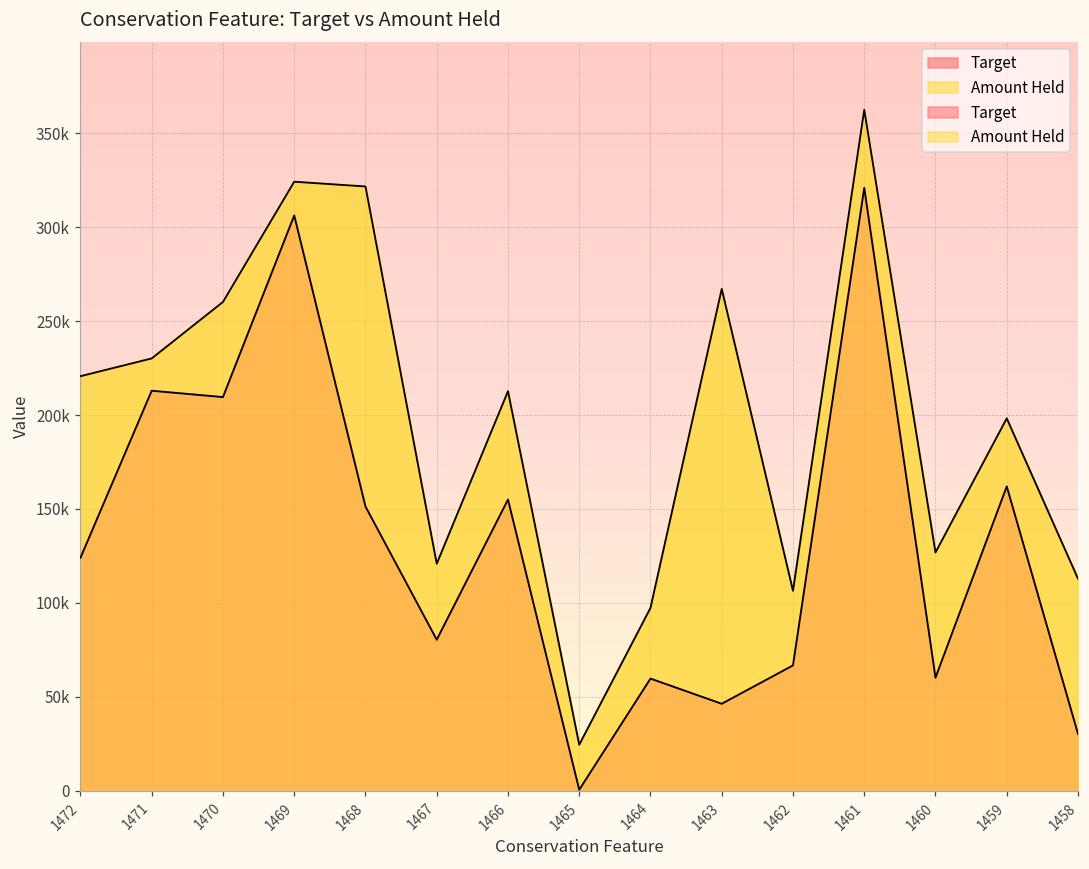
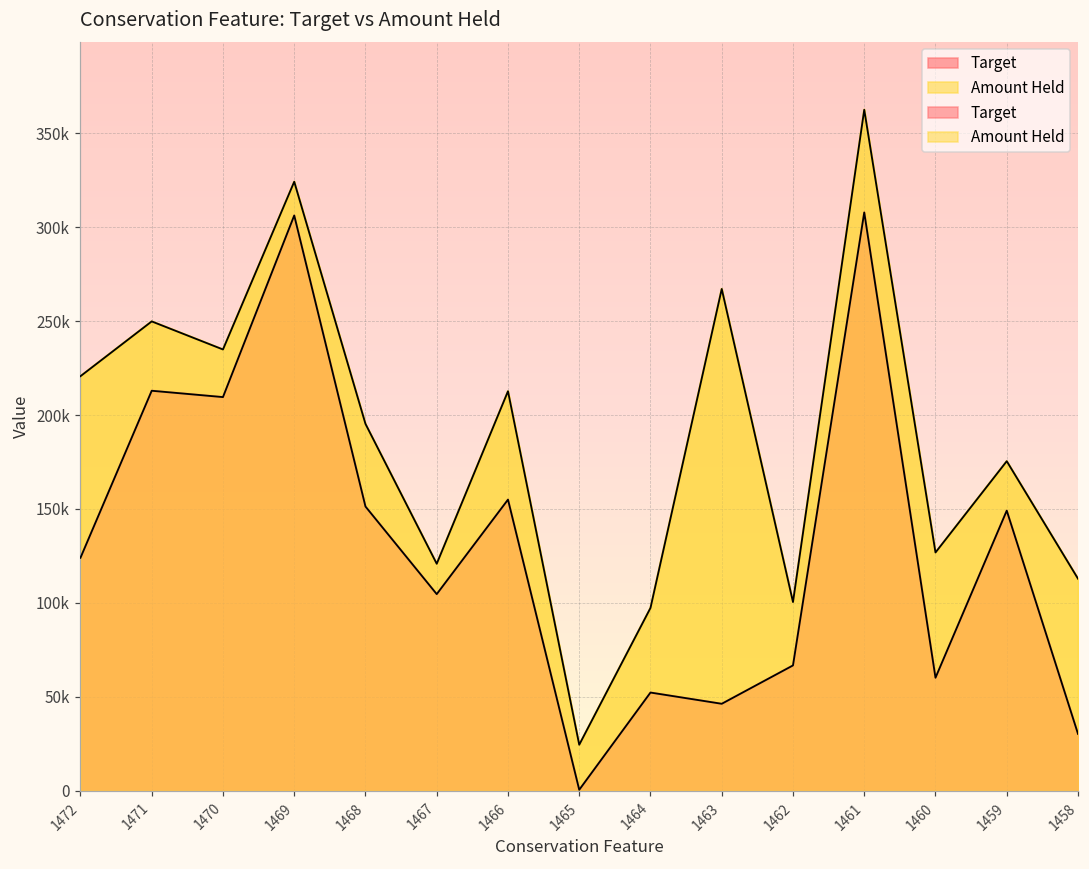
  {
    "Target": {
      "1472": 124000,
      "1471": 213000,
      "1470": 210000,
      "1469": 306000,
      "1468": 151000,
-     "1467": 80000,
+     "1467": 105000,
      "1466": 155000,
      "1465": 0,
-     "1464": 60000,
+     "1464": 52000,
      "1463": 46000,
      "1462": 67000,
-     "1461": 321000,
+     "1461": 308000,
      "1460": 60000,
-     "1459": 162000,
+     "1459": 149000,
      "1458": 30000
    },
    "Amount Held": {
      "1472": 221000,
-     "1471": 230000,
-     "1470": 260000,
+     "1471": 250000,
+     "1470": 235000,
      "1469": 324000,
-     "1468": 322000,
+     "1468": 195000,
      "1467": 121000,
      "1466": 213000,
      "1465": 24000,
      "1464": 97000,
      "1463": 267000,
-     "1462": 106000,
+     "1462": 100000,
      "1461": 363000,
      "1460": 127000,
-     "1459": 198000,
+     "1459": 175000,
      "1458": 113000
    }
  }
